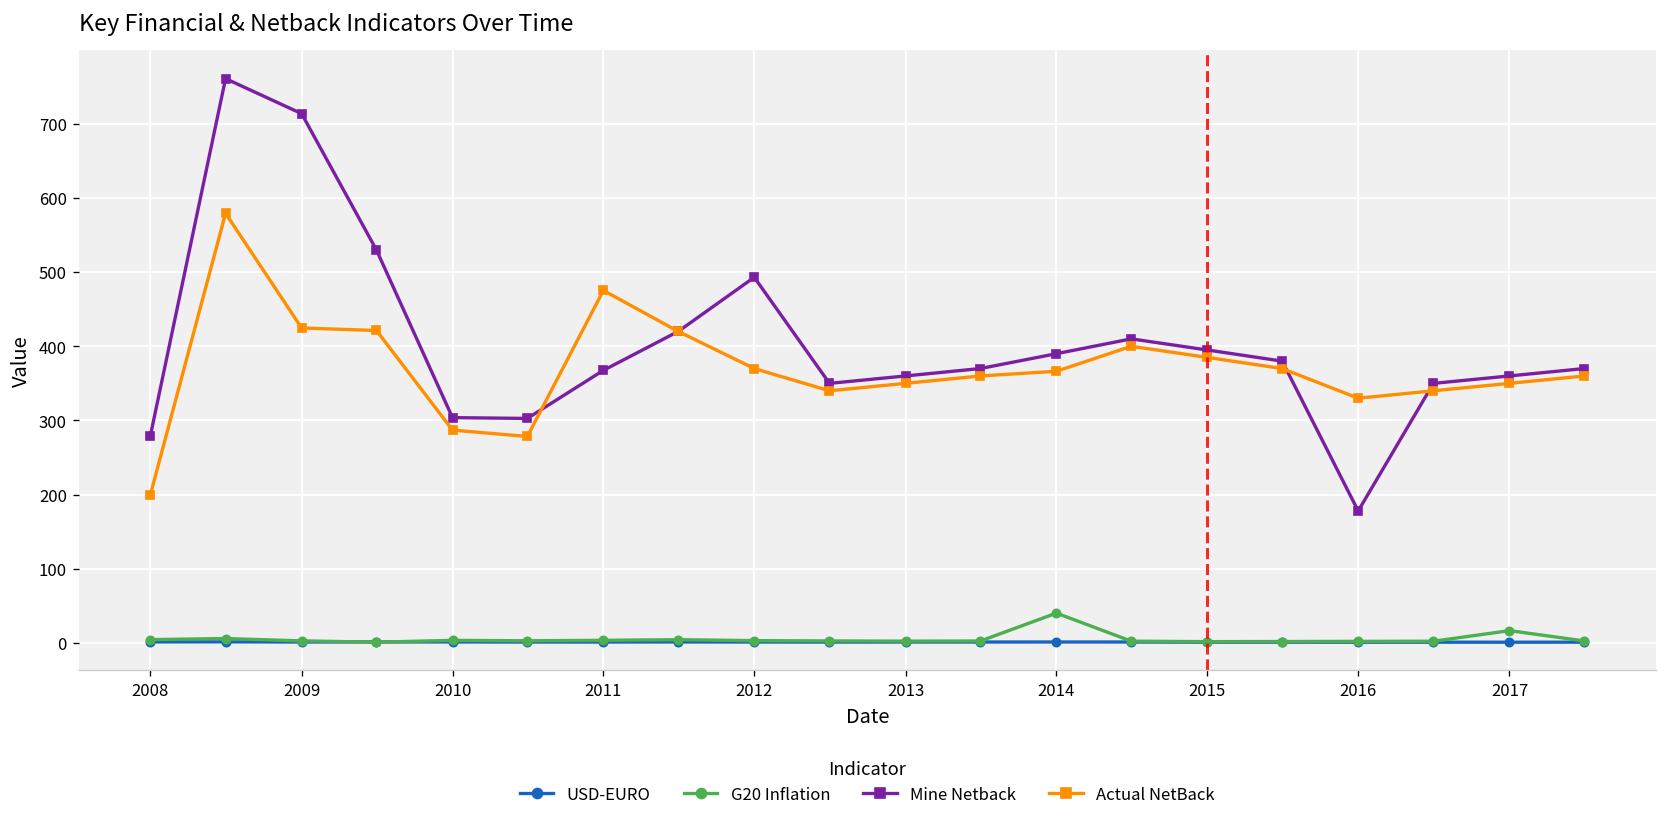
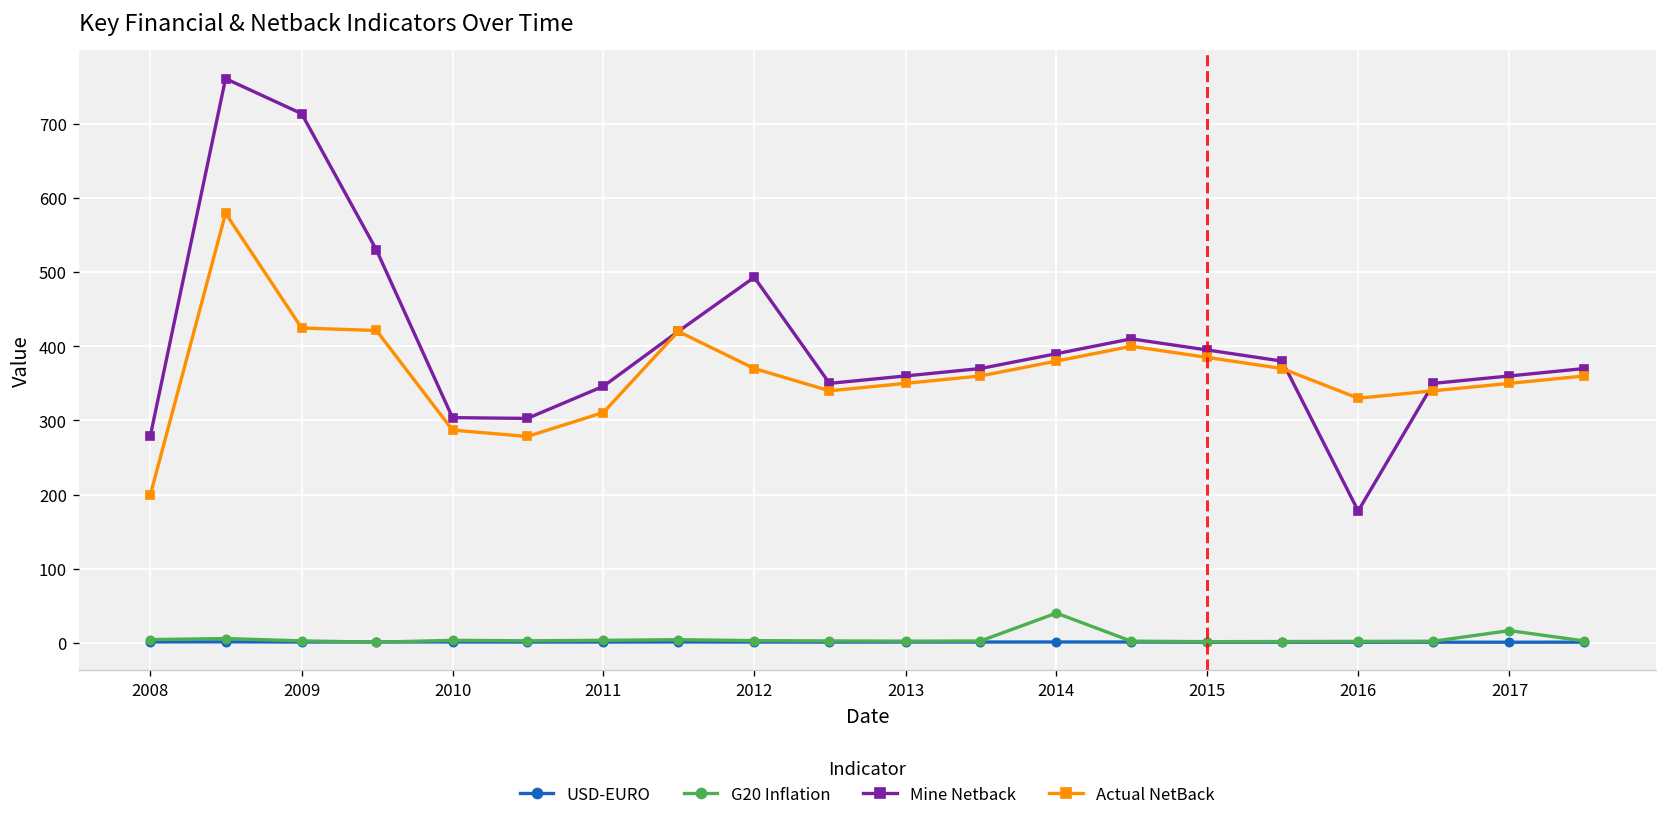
  {
    "USD-EURO": {
      "2014": 0,
      "2017": 0
    },
    "G20 Inflation": {
      "2014": 40,
      "2017": 20
    },
    "Mine Netback": {
      "2008": 280,
      "2009": 710,
      "2010": 300,
-     "2011": 370,
+     "2011": 350,
      "2012": 490,
      "2013": 360,
      "2014": 390,
      "2015": 400,
      "2016": 180,
      "2017": 360
    },
    "Actual NetBack": {
      "2008": 200,
      "2009": 420,
      "2010": 290,
-     "2011": 480,
+     "2011": 310,
      "2012": 370,
      "2013": 350,
-     "2014": 370,
+     "2014": 380,
      "2015": 390,
      "2016": 330,
      "2017": 350
    }
  }
